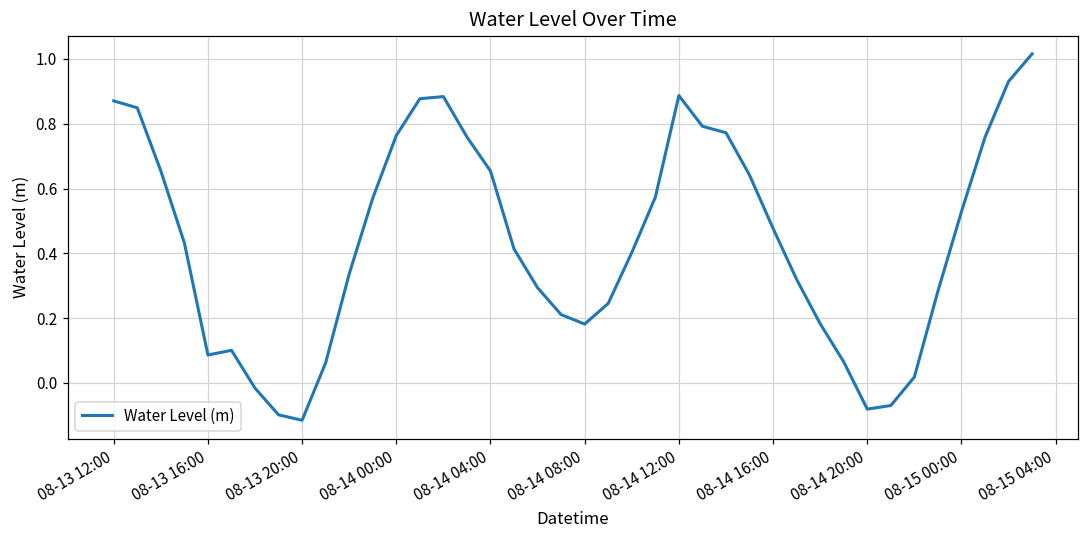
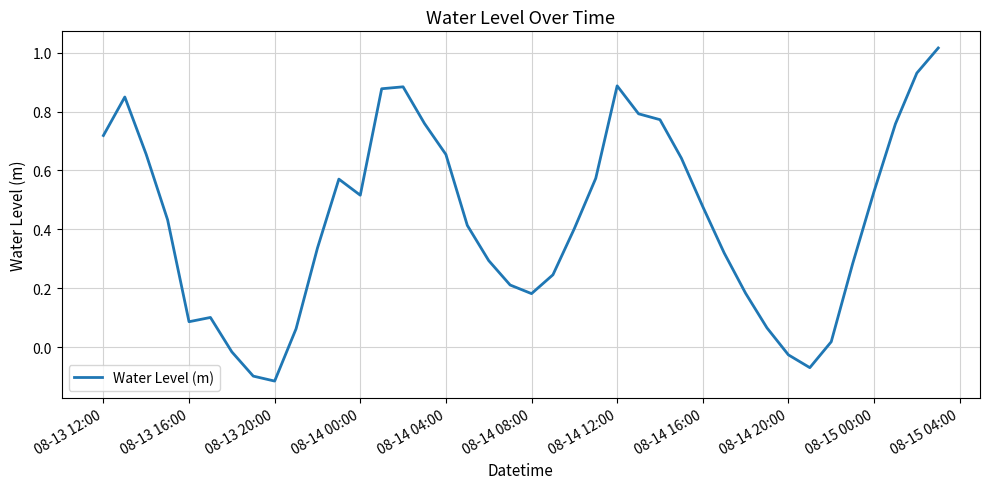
  {
-   "08-13 12:00": 0.87,
+   "08-13 12:00": 0.72,
    "08-13 16:00": 0.09,
    "08-13 20:00": -0.12,
-   "08-14 00:00": 0.76,
+   "08-14 00:00": 0.52,
    "08-14 04:00": 0.65,
    "08-14 08:00": 0.18,
    "08-14 12:00": 0.89,
    "08-14 16:00": 0.48,
-   "08-14 20:00": -0.08,
+   "08-14 20:00": -0.03,
    "08-15 00:00": 0.53
  }
